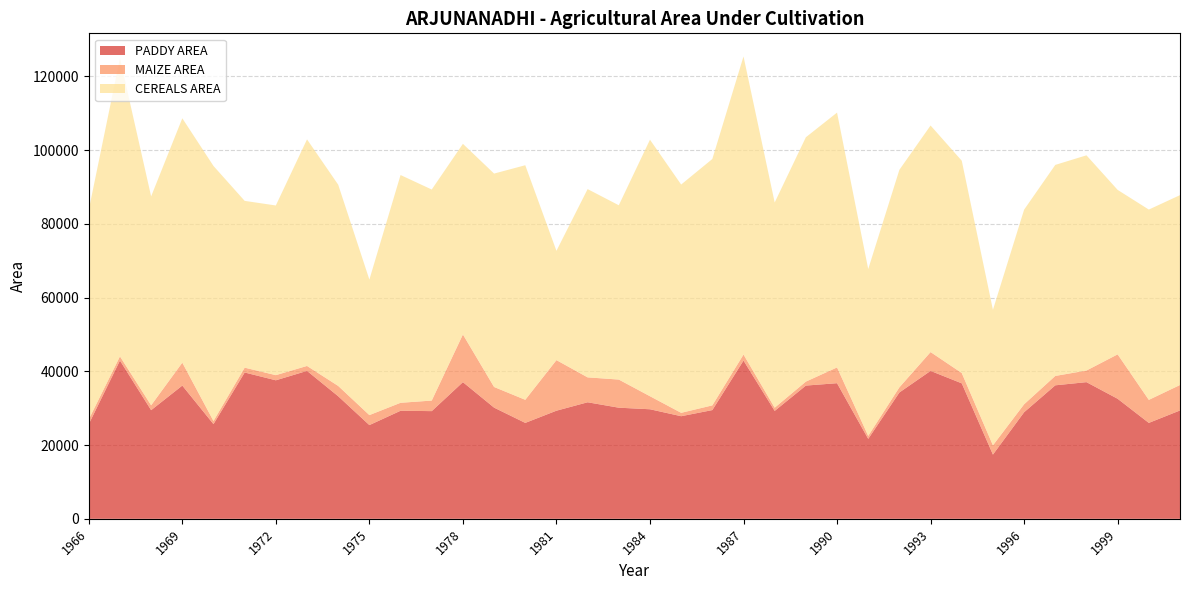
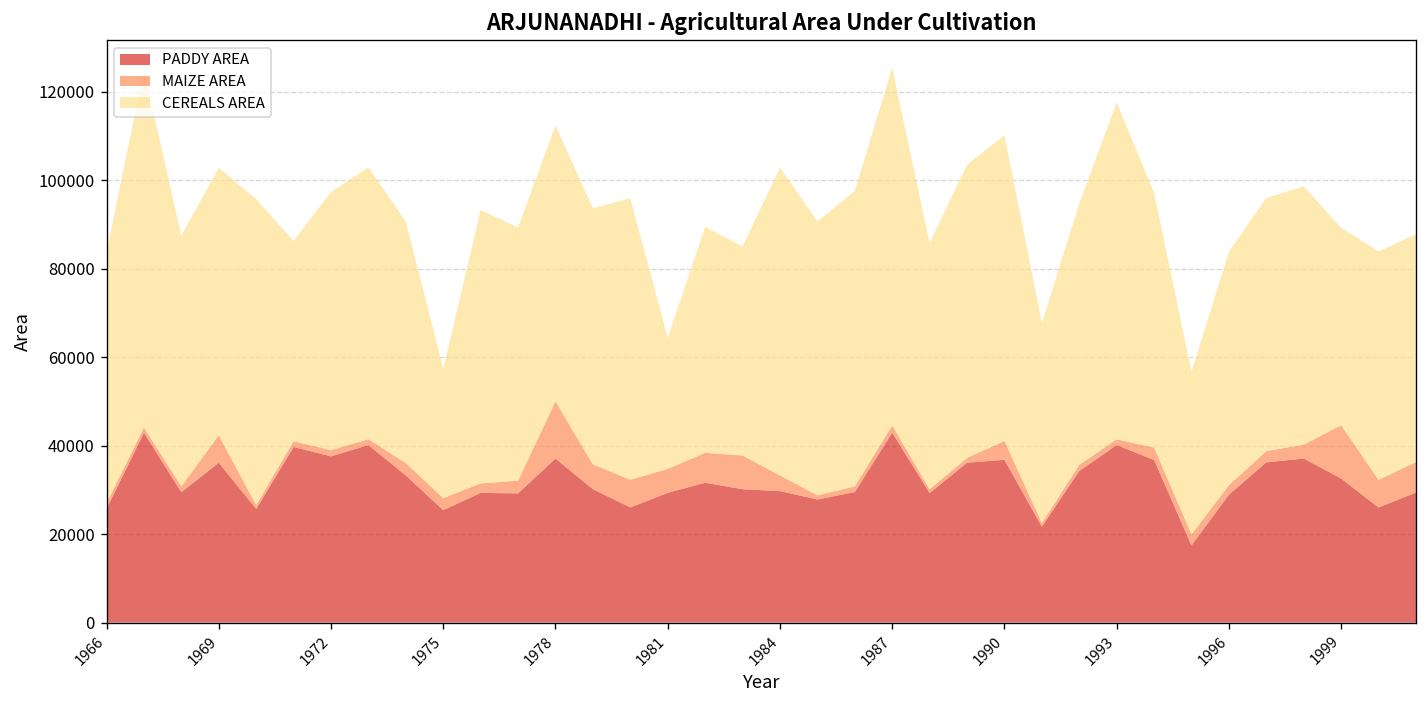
  {
    "PADDY AREA": {
      "1966": 26000,
      "1969": 36000,
      "1972": 38000,
      "1975": 25000,
      "1978": 37000,
      "1981": 29000,
      "1984": 30000,
      "1987": 43000,
      "1990": 37000,
      "1993": 40000,
      "1996": 29000,
      "1999": 33000
    },
    "MAIZE AREA": {
      "1966": 1000,
      "1969": 6000,
      "1972": 1000,
      "1975": 3000,
      "1978": 13000,
-     "1981": 14000,
+     "1981": 5000,
      "1984": 4000,
      "1987": 2000,
      "1990": 4000,
-     "1993": 5000,
+     "1993": 1000,
      "1996": 2000,
      "1999": 12000
    },
    "CEREALS AREA": {
      "1966": 57000,
-     "1969": 66000,
-     "1972": 46000,
-     "1975": 37000,
-     "1978": 52000,
+     "1969": 60000,
+     "1972": 58000,
+     "1975": 29000,
+     "1978": 62000,
      "1981": 30000,
      "1984": 70000,
      "1987": 81000,
      "1990": 69000,
-     "1993": 61000,
+     "1993": 76000,
      "1996": 53000,
      "1999": 45000
    }
  }
